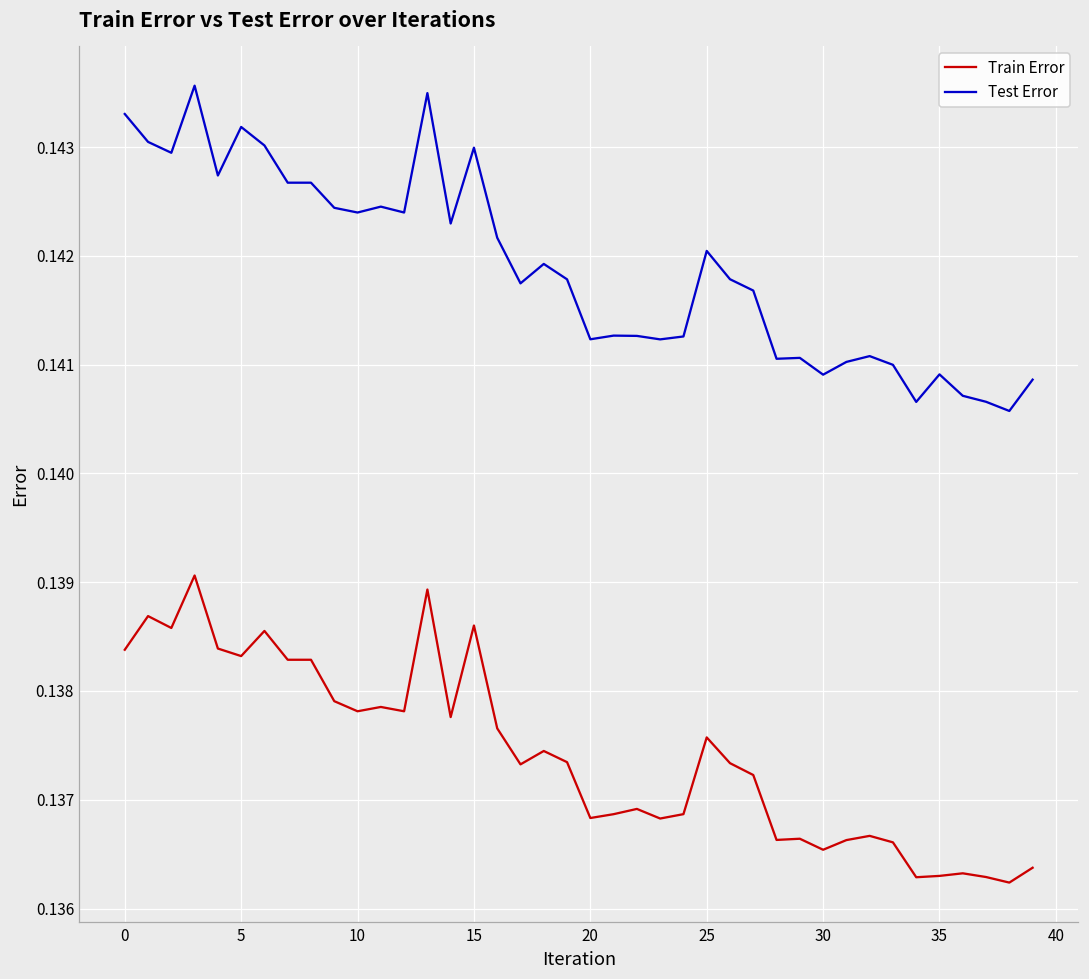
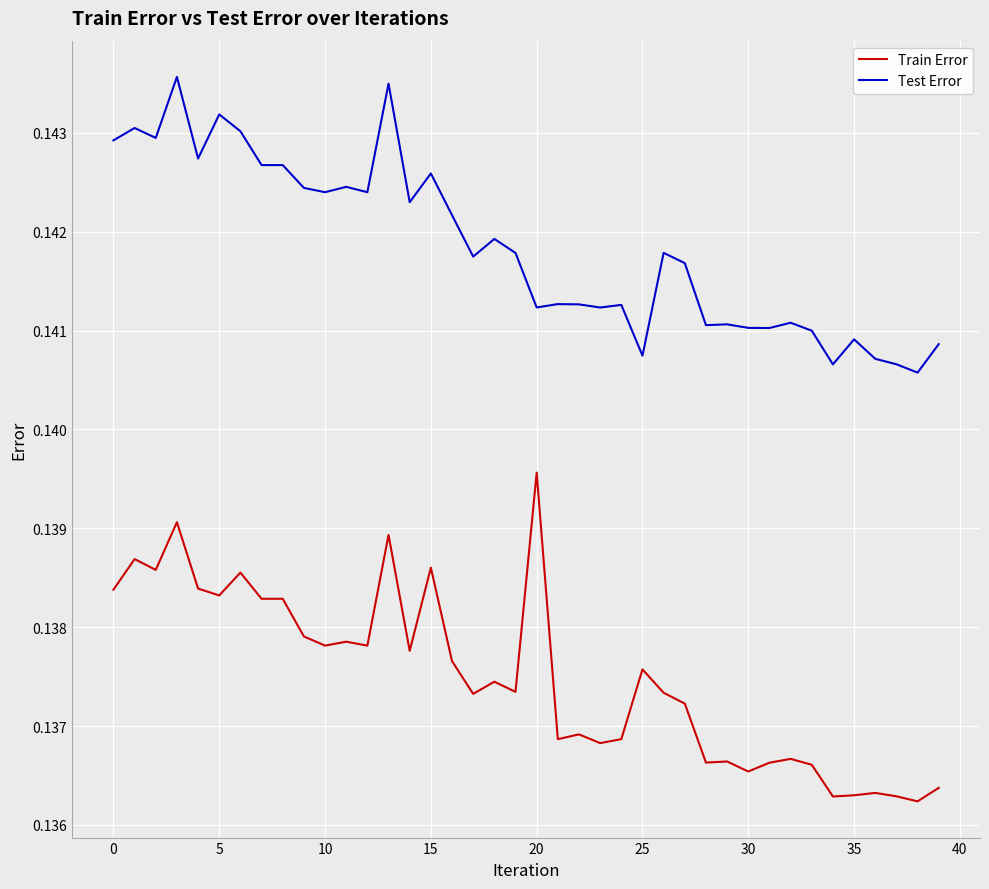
  {
    "Train Error": {
      "0": 0.1384,
      "5": 0.1383,
      "10": 0.1378,
      "15": 0.1386,
-     "20": 0.1368,
+     "20": 0.1396,
      "25": 0.1376,
      "30": 0.1365,
      "35": 0.1363
    },
    "Test Error": {
-     "0": 0.1433,
+     "0": 0.1429,
      "5": 0.1432,
      "10": 0.1424,
-     "15": 0.1430,
+     "15": 0.1426,
      "20": 0.1412,
-     "25": 0.1420,
-     "30": 0.1409,
+     "25": 0.1407,
+     "30": 0.1410,
      "35": 0.1409
    }
  }
